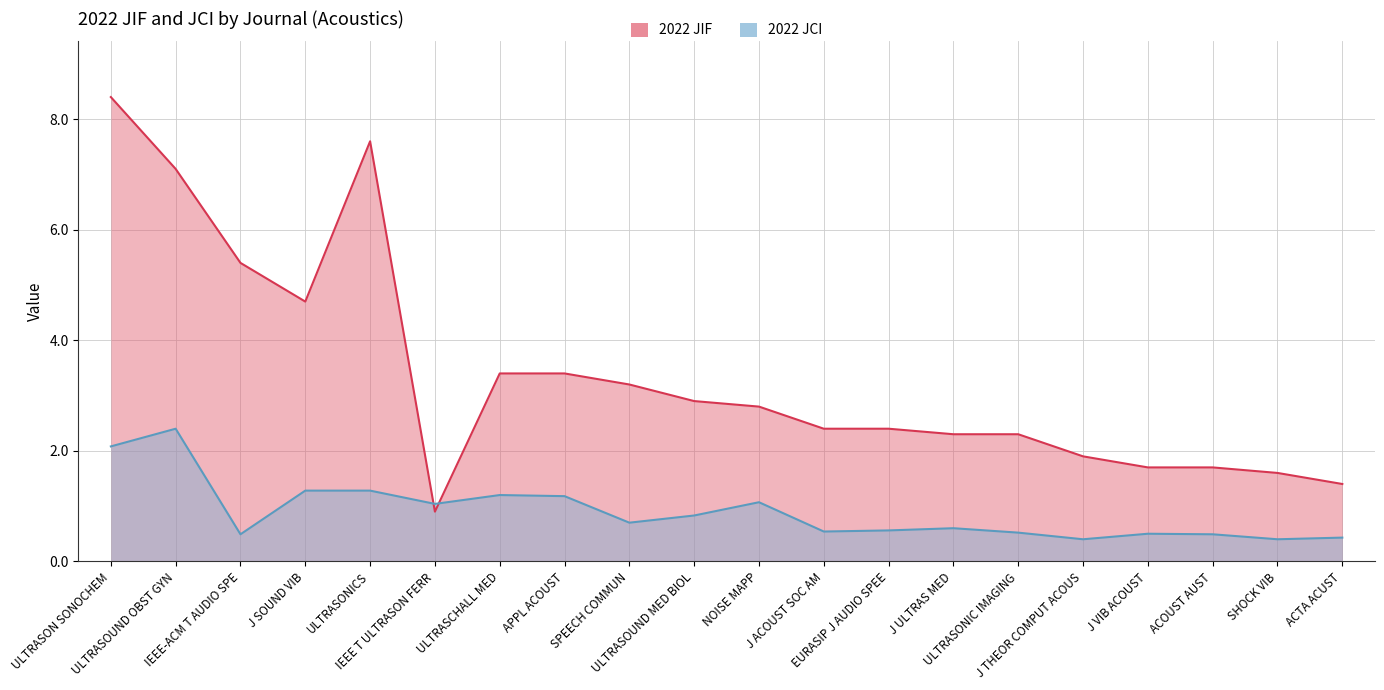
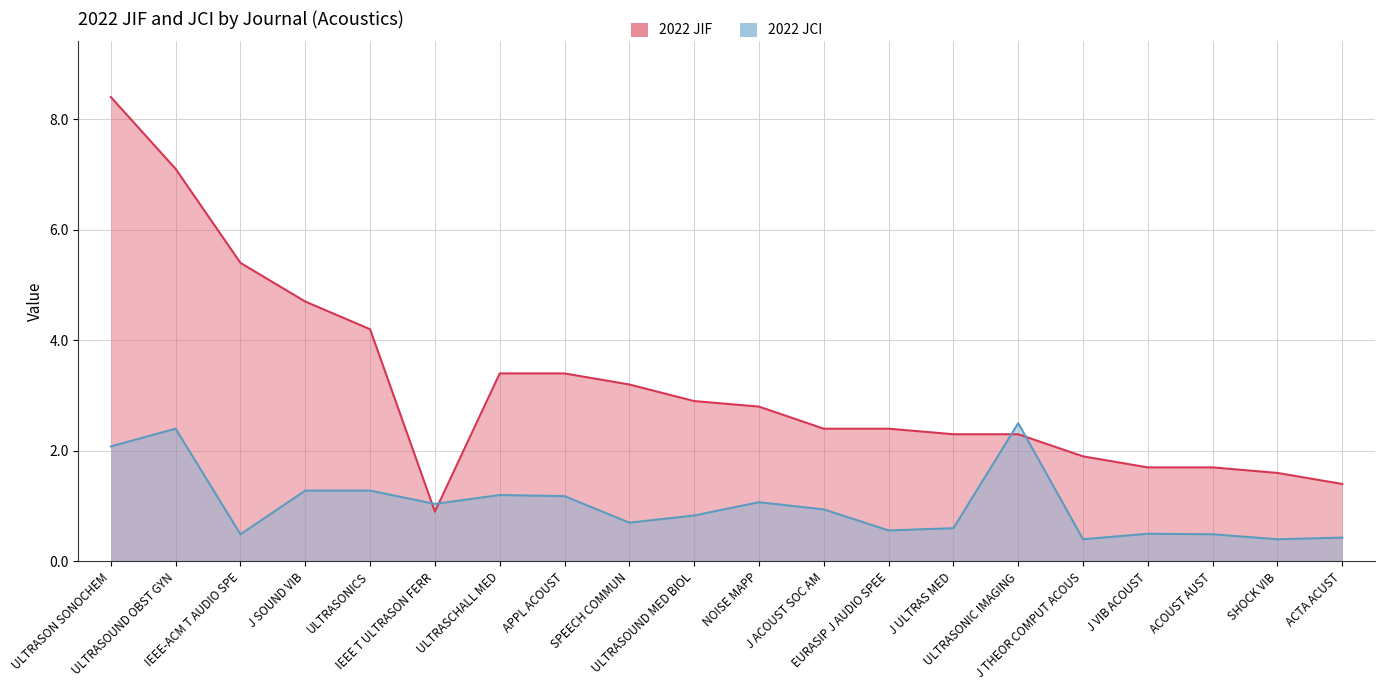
  {
    "2022 JIF": {
      "ULTRASON SONOCHEM": 8.4,
      "ULTRASOUND OBST GYN": 7.1,
      "IEEE-ACM T AUDIO SPE": 5.4,
      "J SOUND VIB": 4.7,
-     "ULTRASONICS": 7.6,
+     "ULTRASONICS": 4.2,
      "IEEE T ULTRASON FERR": 0.9,
      "ULTRASCHALL MED": 3.4,
      "APPL ACOUST": 3.4,
      "SPEECH COMMUN": 3.2,
      "ULTRASOUND MED BIOL": 2.9,
      "NOISE MAPP": 2.8,
      "J ACOUST SOC AM": 2.4,
      "EURASIP J AUDIO SPEE": 2.4,
      "J ULTRAS MED": 2.3,
      "ULTRASONIC IMAGING": 2.3,
      "J THEOR COMPUT ACOUS": 1.9,
      "J VIB ACOUST": 1.7,
      "ACOUST AUST": 1.7,
      "SHOCK VIB": 1.6,
      "ACTA ACUST": 1.4
    },
    "2022 JCI": {
      "ULTRASON SONOCHEM": 2.1,
      "ULTRASOUND OBST GYN": 2.4,
      "IEEE-ACM T AUDIO SPE": 0.5,
      "J SOUND VIB": 1.3,
      "ULTRASONICS": 1.3,
      "IEEE T ULTRASON FERR": 1.0,
      "ULTRASCHALL MED": 1.2,
      "APPL ACOUST": 1.2,
      "SPEECH COMMUN": 0.7,
      "ULTRASOUND MED BIOL": 0.8,
      "NOISE MAPP": 1.1,
-     "J ACOUST SOC AM": 0.5,
+     "J ACOUST SOC AM": 0.9,
      "EURASIP J AUDIO SPEE": 0.6,
      "J ULTRAS MED": 0.6,
-     "ULTRASONIC IMAGING": 0.5,
+     "ULTRASONIC IMAGING": 2.5,
      "J THEOR COMPUT ACOUS": 0.4,
      "J VIB ACOUST": 0.5,
      "ACOUST AUST": 0.5,
      "SHOCK VIB": 0.4,
      "ACTA ACUST": 0.4
    }
  }
